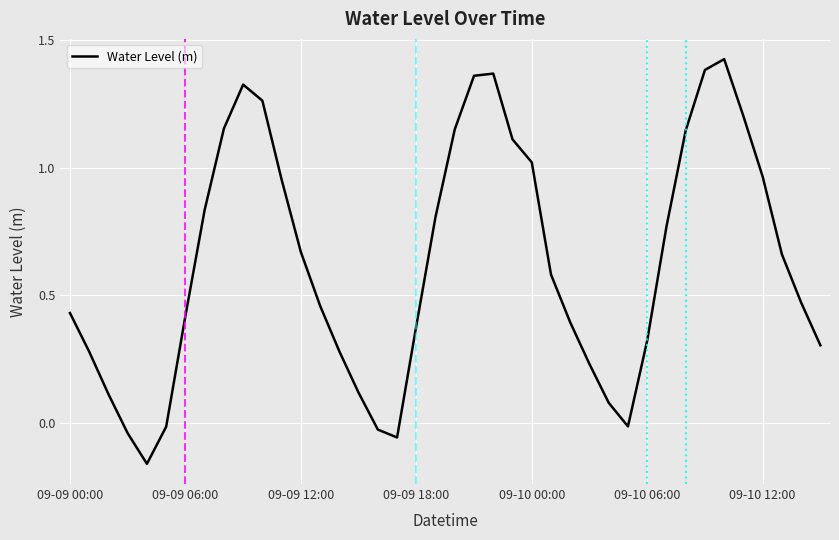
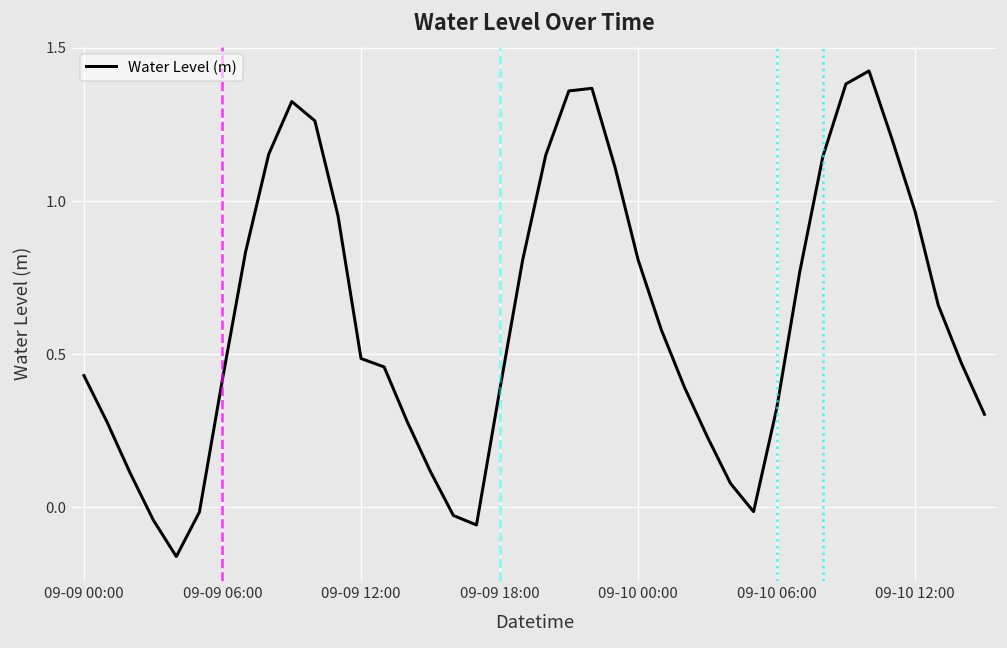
  {
    "09-09 00:00": 0.43,
    "09-09 06:00": 0.42,
-   "09-09 12:00": 0.67,
+   "09-09 12:00": 0.49,
    "09-09 18:00": 0.38,
-   "09-10 00:00": 1.02,
+   "09-10 00:00": 0.81,
    "09-10 06:00": 0.32,
    "09-10 12:00": 0.96
  }
